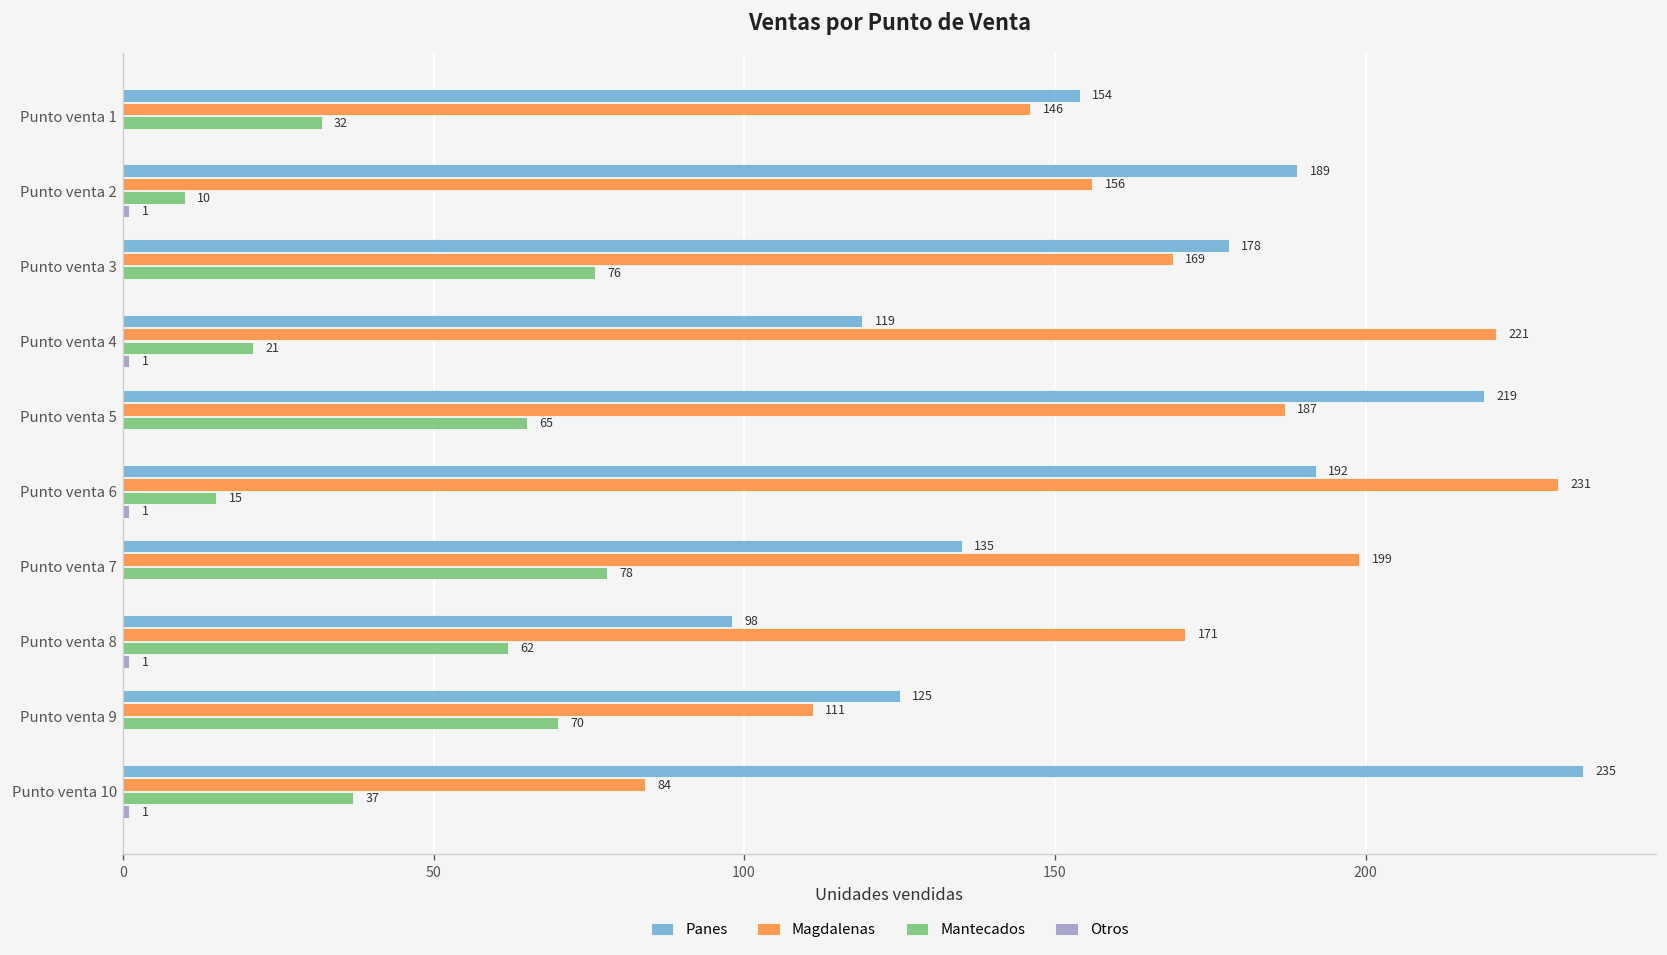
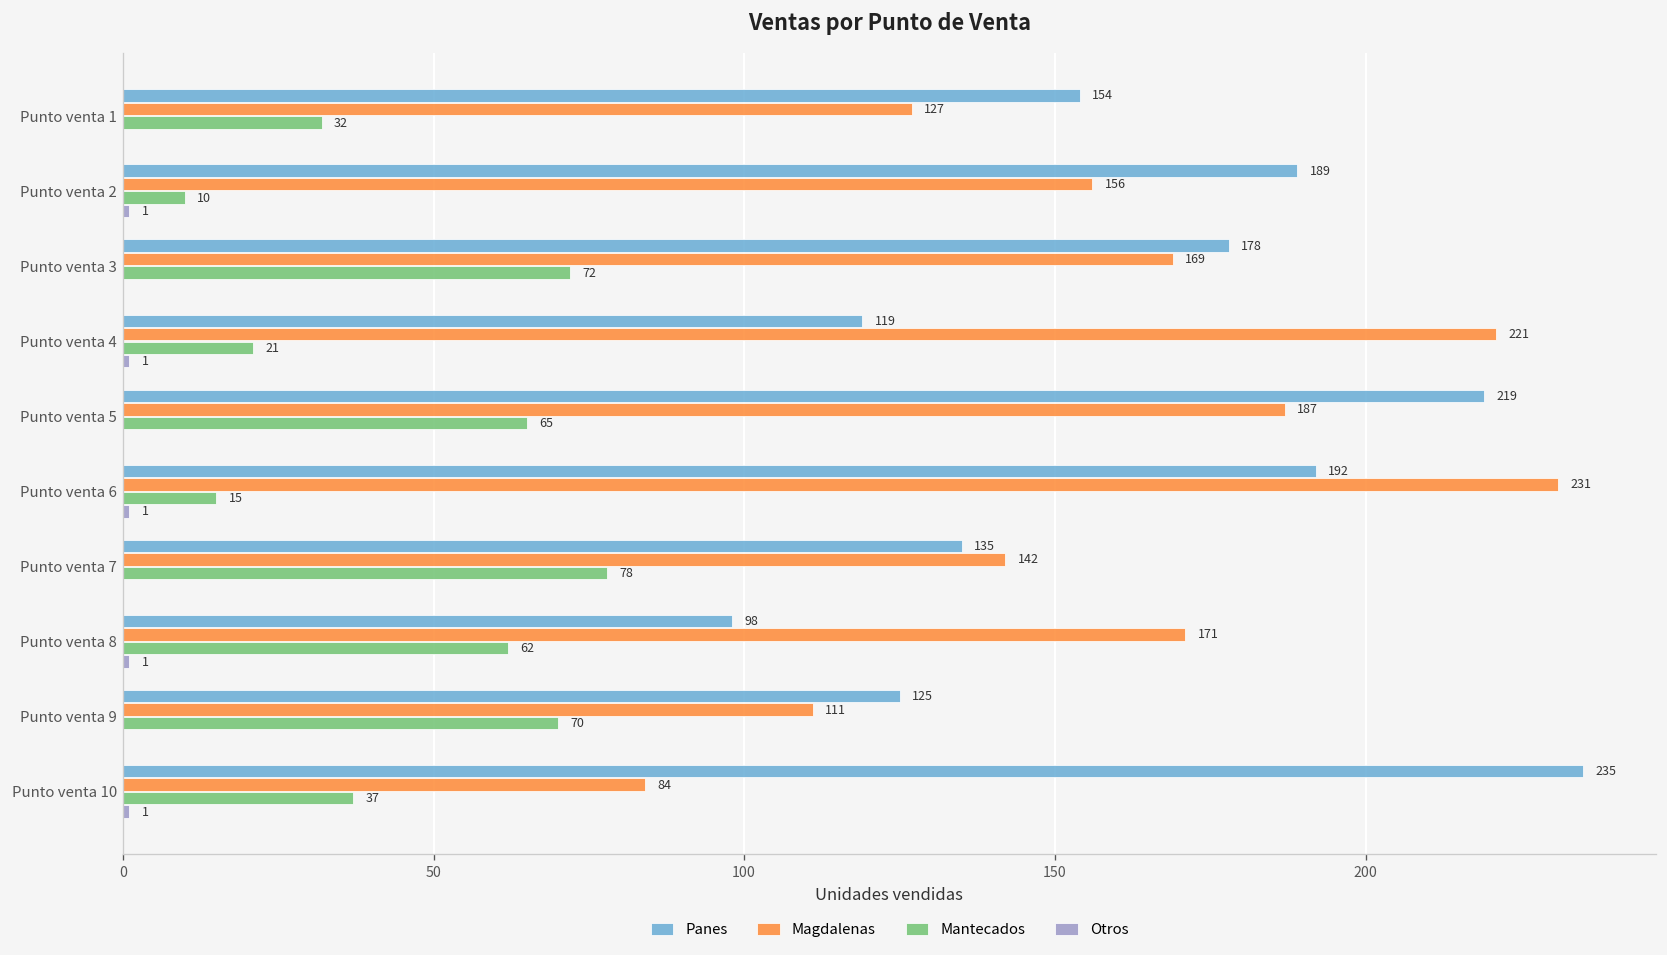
  {
    "Magdalenas": {
-     "Punto venta 1": 146,
+     "Punto venta 1": 127,
      "Punto venta 2": 156,
      "Punto venta 3": 169,
      "Punto venta 4": 221,
      "Punto venta 5": 187,
      "Punto venta 6": 231,
-     "Punto venta 7": 199,
+     "Punto venta 7": 142,
      "Punto venta 8": 171,
      "Punto venta 9": 111,
      "Punto venta 10": 84
    },
    "Mantecados": {
      "Punto venta 1": 32,
      "Punto venta 2": 10,
-     "Punto venta 3": 76,
+     "Punto venta 3": 72,
      "Punto venta 4": 21,
      "Punto venta 5": 65,
      "Punto venta 6": 15,
      "Punto venta 7": 78,
      "Punto venta 8": 62,
      "Punto venta 9": 70,
      "Punto venta 10": 37
    }
  }
